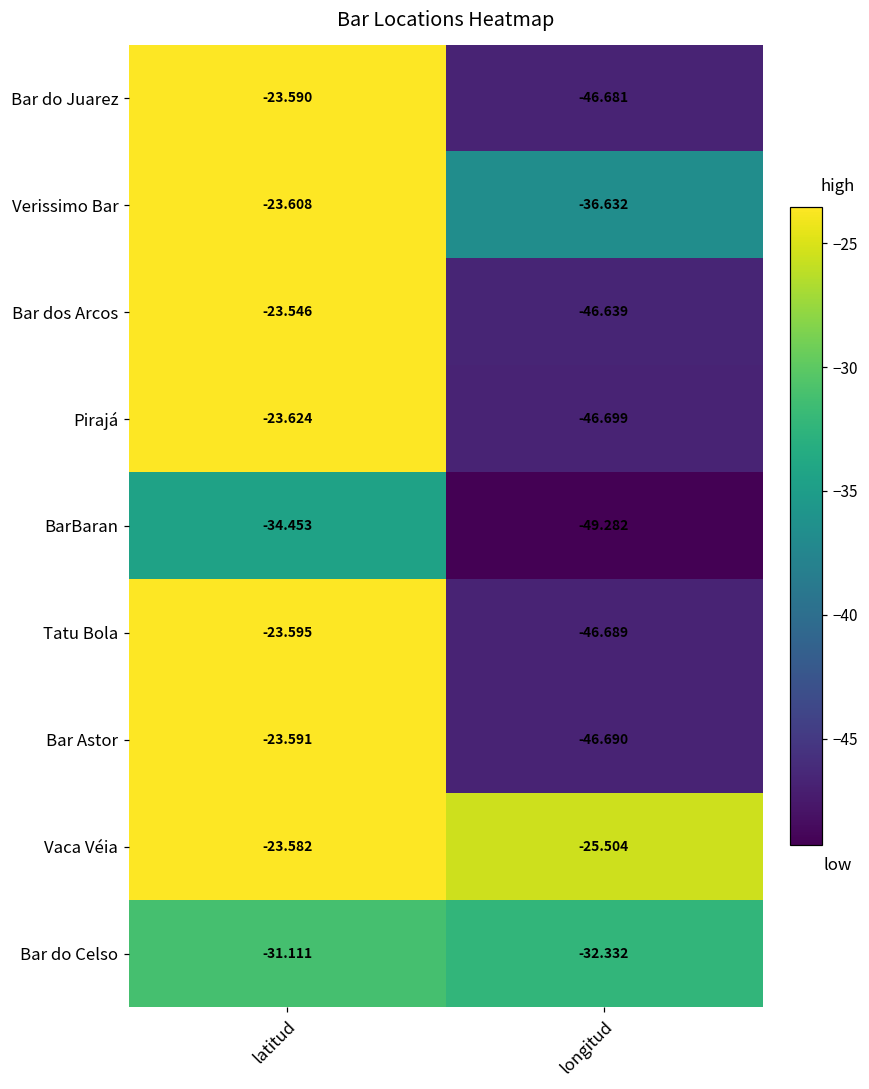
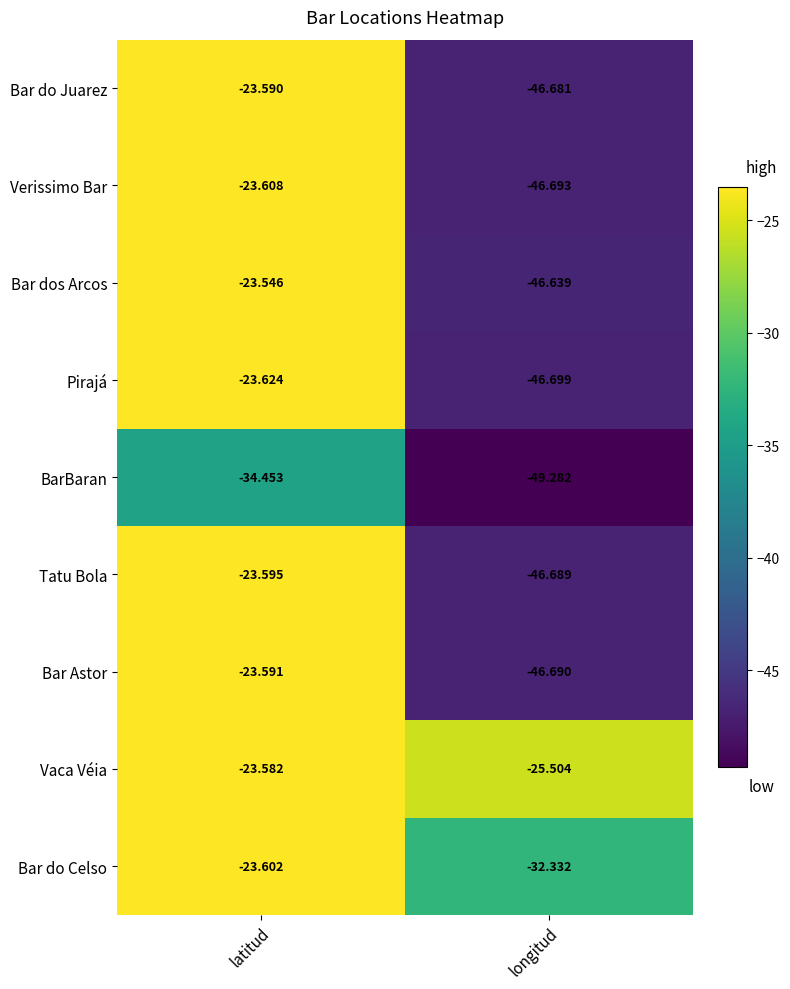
  {
    "Bar do Juarez": {
      "latitud": -23.590,
      "longitud": -46.681
    },
    "Verissimo Bar": {
      "latitud": -23.608,
-     "longitud": -36.632
+     "longitud": -46.693
    },
    "Bar dos Arcos": {
      "latitud": -23.546,
      "longitud": -46.639
    },
    "Pirajá": {
      "latitud": -23.624,
      "longitud": -46.699
    },
    "BarBaran": {
      "latitud": -34.453,
      "longitud": -49.282
    },
    "Tatu Bola": {
      "latitud": -23.595,
      "longitud": -46.689
    },
    "Bar Astor": {
      "latitud": -23.591,
      "longitud": -46.690
    },
    "Vaca Véia": {
      "latitud": -23.582,
      "longitud": -25.504
    },
    "Bar do Celso": {
-     "latitud": -31.111,
+     "latitud": -23.602,
      "longitud": -32.332
    }
  }
